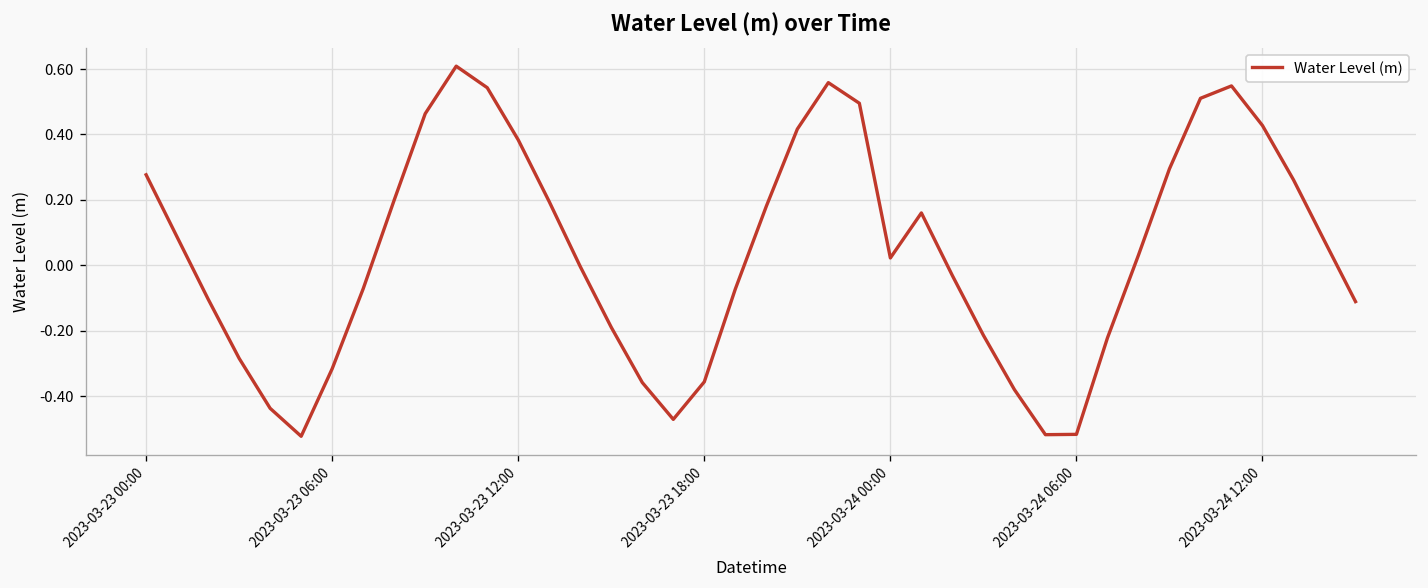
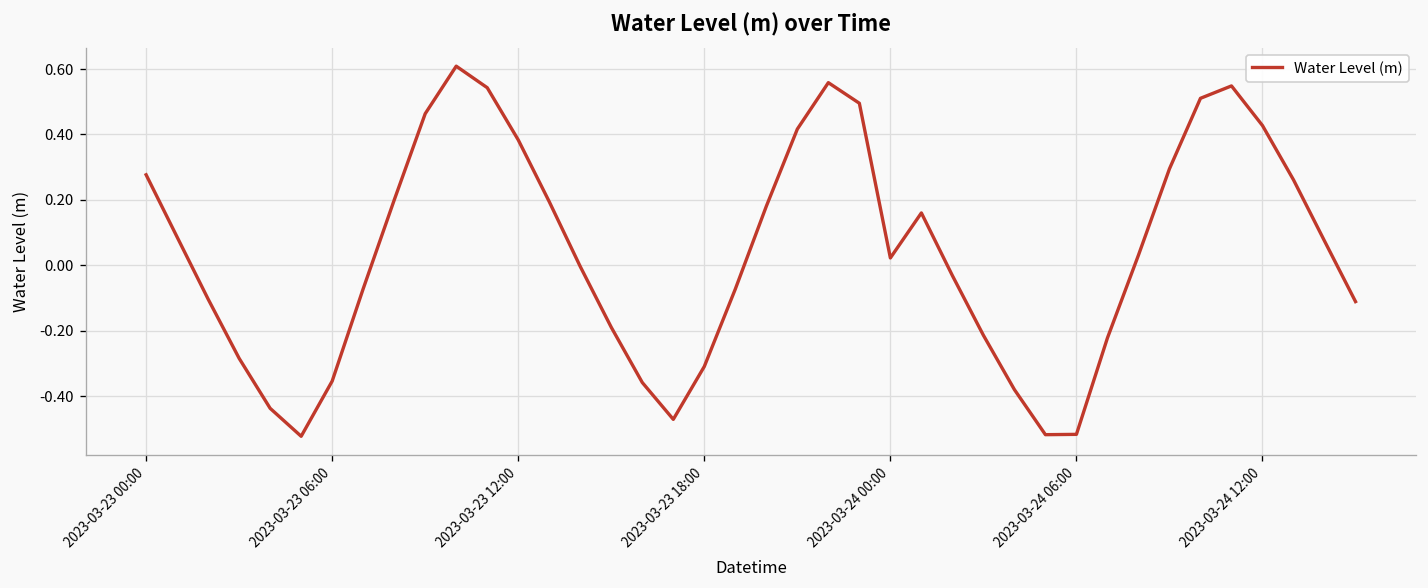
  {
    "2023-03-23 00:00": 0.28,
-   "2023-03-23 06:00": -0.32,
+   "2023-03-23 06:00": -0.35,
    "2023-03-23 12:00": 0.38,
-   "2023-03-23 18:00": -0.36,
+   "2023-03-23 18:00": -0.31,
    "2023-03-24 00:00": 0.02,
    "2023-03-24 06:00": -0.52,
    "2023-03-24 12:00": 0.43
  }
